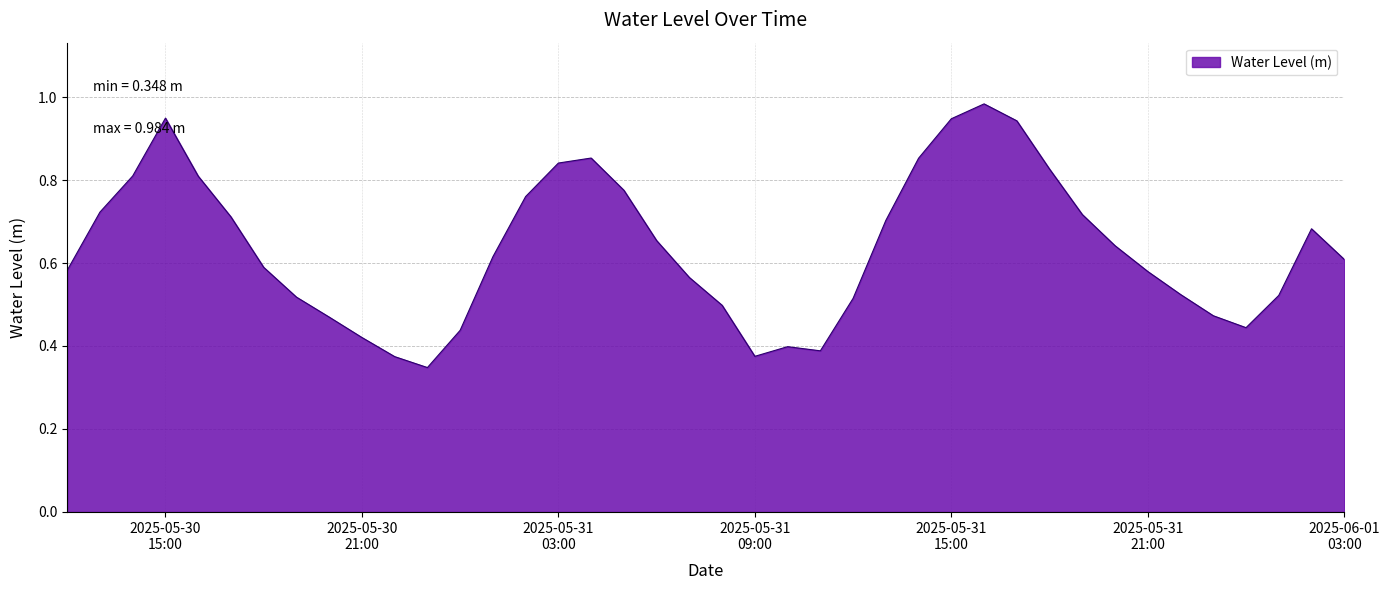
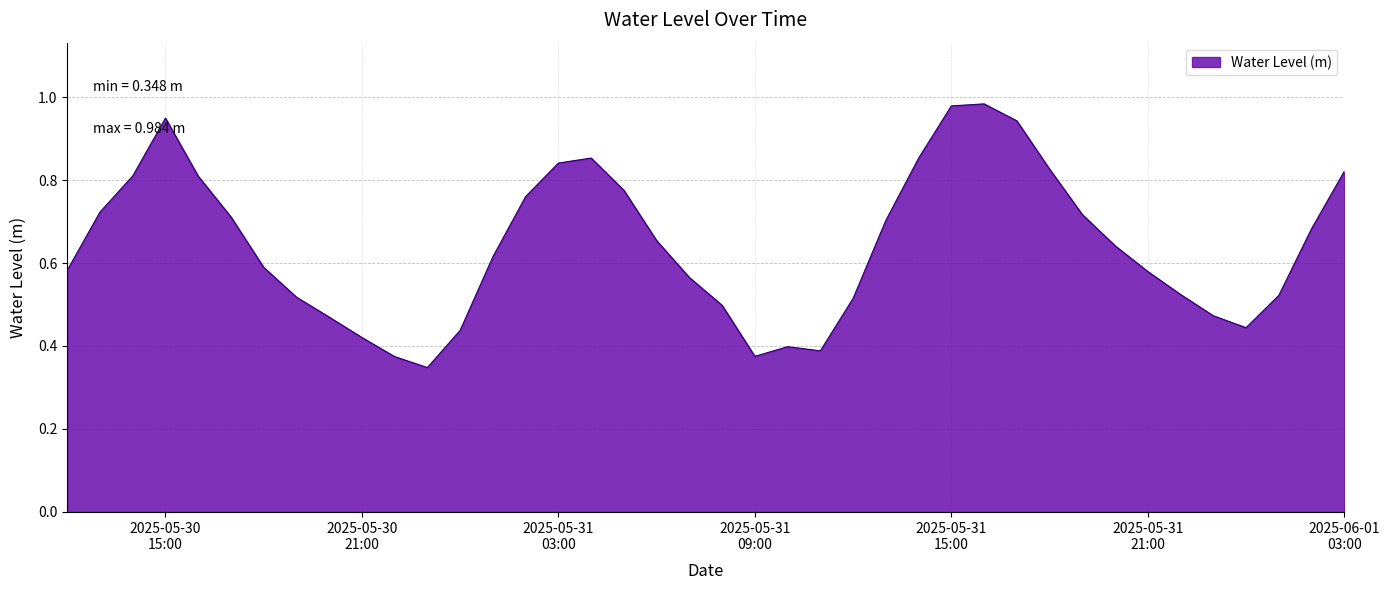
  {
    "2025-05-30 21:00": 0.42,
    "2025-05-31 03:00": 0.84,
    "2025-05-31 09:00": 0.38,
-   "2025-05-31 15:00": 0.95,
+   "2025-05-31 15:00": 0.98,
    "2025-05-31 21:00": 0.58,
-   "2025-06-01 03:00": 0.61
+   "2025-06-01 03:00": 0.82
  }
